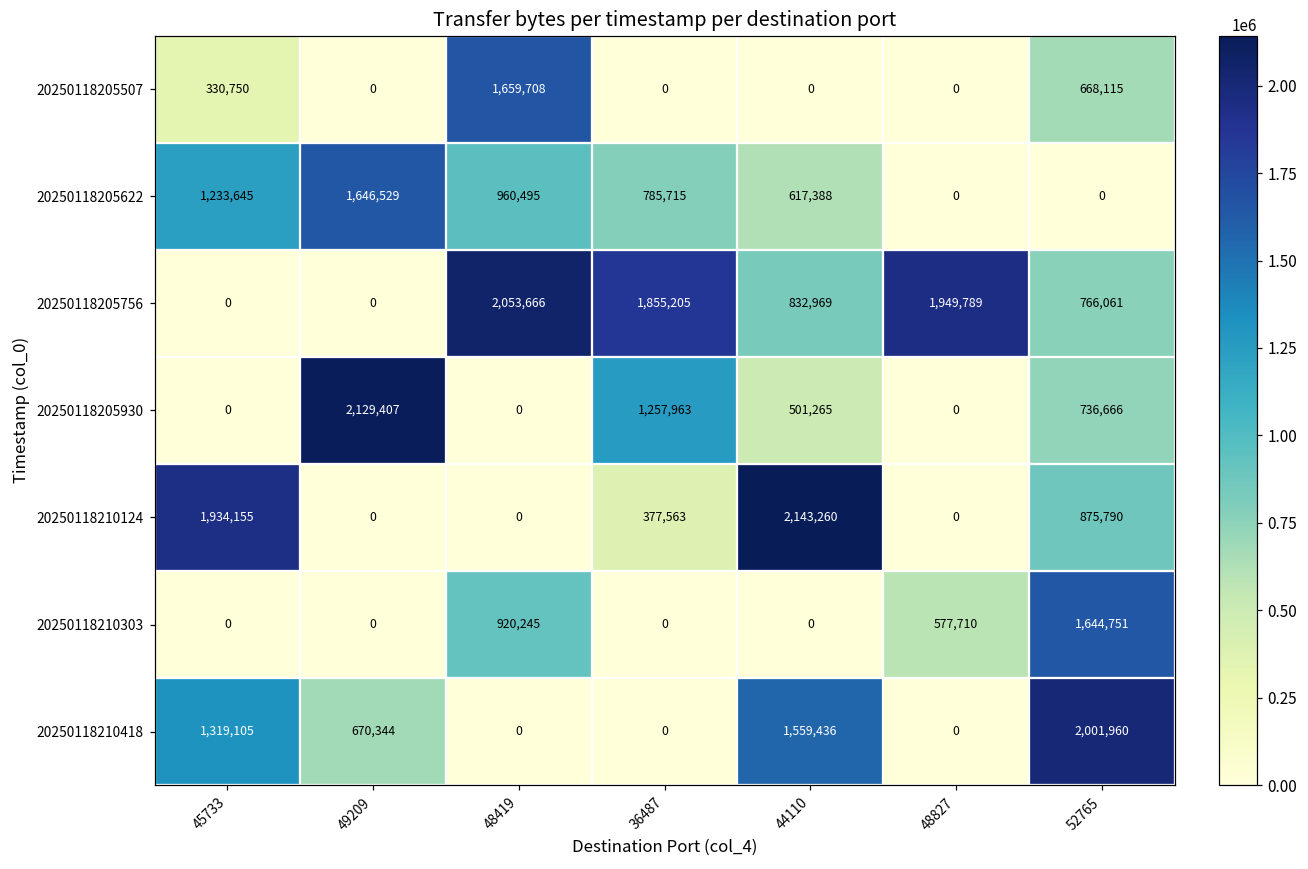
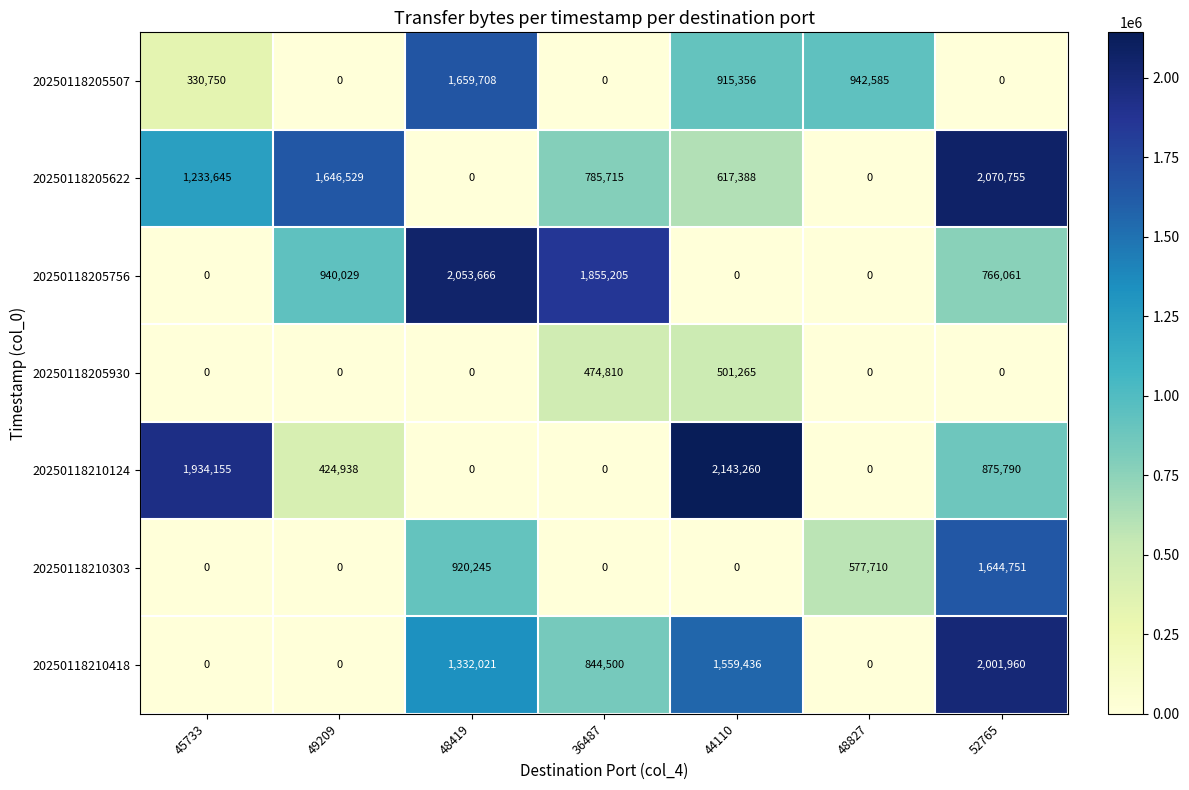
  {
    "20250118205507": {
      "45733": "330,750",
      "49209": "0",
      "48419": "1,659,708",
      "36487": "0",
-     "44110": "0",
-     "48827": "0",
-     "52765": "668,115"
+     "44110": "915,356",
+     "48827": "942,585",
+     "52765": "0"
    },
    "20250118205622": {
      "45733": "1,233,645",
      "49209": "1,646,529",
-     "48419": "960,495",
+     "48419": "0",
      "36487": "785,715",
      "44110": "617,388",
      "48827": "0",
-     "52765": "0"
+     "52765": "2,070,755"
    },
    "20250118205756": {
      "45733": "0",
-     "49209": "0",
+     "49209": "940,029",
      "48419": "2,053,666",
      "36487": "1,855,205",
-     "44110": "832,969",
-     "48827": "1,949,789",
+     "44110": "0",
+     "48827": "0",
      "52765": "766,061"
    },
    "20250118205930": {
      "45733": "0",
-     "49209": "2,129,407",
+     "49209": "0",
      "48419": "0",
-     "36487": "1,257,963",
+     "36487": "474,810",
      "44110": "501,265",
      "48827": "0",
-     "52765": "736,666"
+     "52765": "0"
    },
    "20250118210124": {
      "45733": "1,934,155",
-     "49209": "0",
+     "49209": "424,938",
      "48419": "0",
-     "36487": "377,563",
+     "36487": "0",
      "44110": "2,143,260",
      "48827": "0",
      "52765": "875,790"
    },
    "20250118210303": {
      "45733": "0",
      "49209": "0",
      "48419": "920,245",
      "36487": "0",
      "44110": "0",
      "48827": "577,710",
      "52765": "1,644,751"
    },
    "20250118210418": {
-     "45733": "1,319,105",
-     "49209": "670,344",
-     "48419": "0",
-     "36487": "0",
+     "45733": "0",
+     "49209": "0",
+     "48419": "1,332,021",
+     "36487": "844,500",
      "44110": "1,559,436",
      "48827": "0",
      "52765": "2,001,960"
    }
  }
